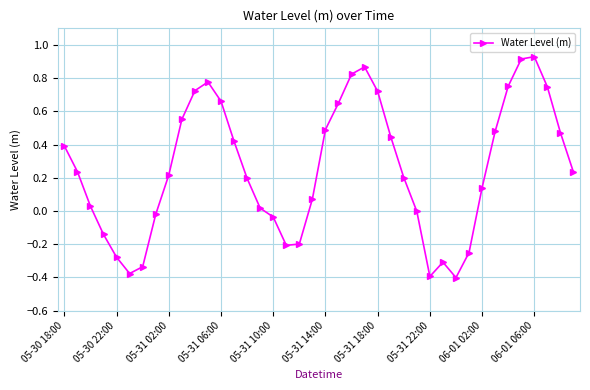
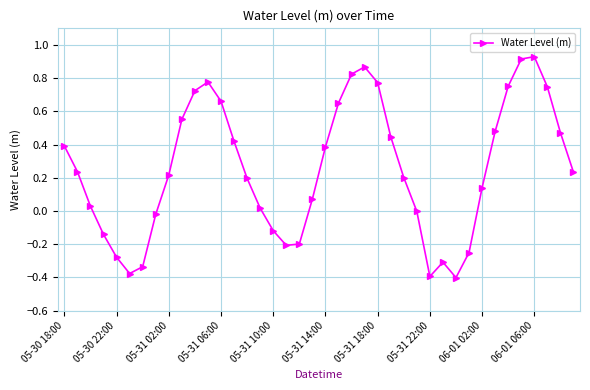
  {
    "05-30 18:00": 0.39,
    "05-30 22:00": -0.28,
    "05-31 02:00": 0.22,
    "05-31 06:00": 0.66,
-   "05-31 10:00": -0.04,
-   "05-31 14:00": 0.49,
-   "05-31 18:00": 0.72,
+   "05-31 10:00": -0.12,
+   "05-31 14:00": 0.39,
+   "05-31 18:00": 0.77,
    "05-31 22:00": -0.39,
    "06-01 02:00": 0.14,
    "06-01 06:00": 0.93
  }
